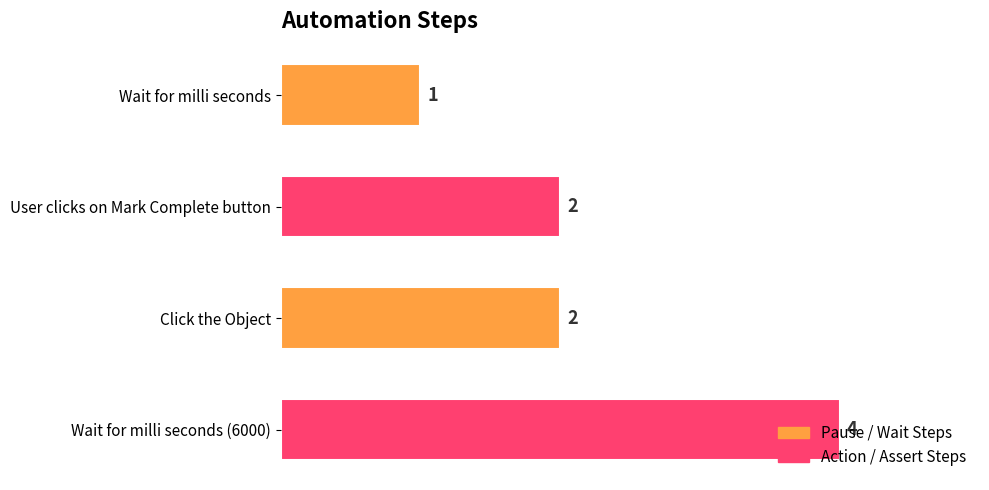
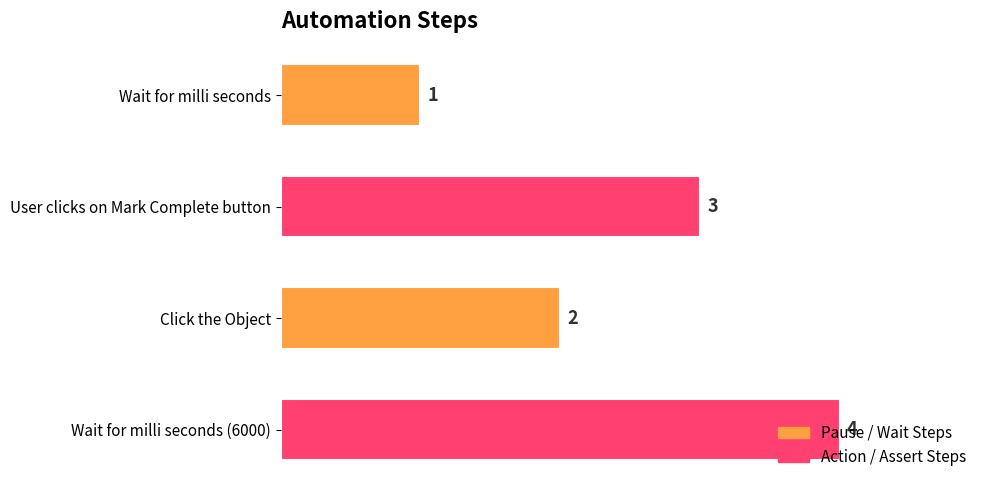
  {
    "Wait for milli seconds": 1,
-   "User clicks on Mark Complete button": 2,
+   "User clicks on Mark Complete button": 3,
    "Click the Object": 2,
    "Wait for milli seconds (6000)": 4
  }
